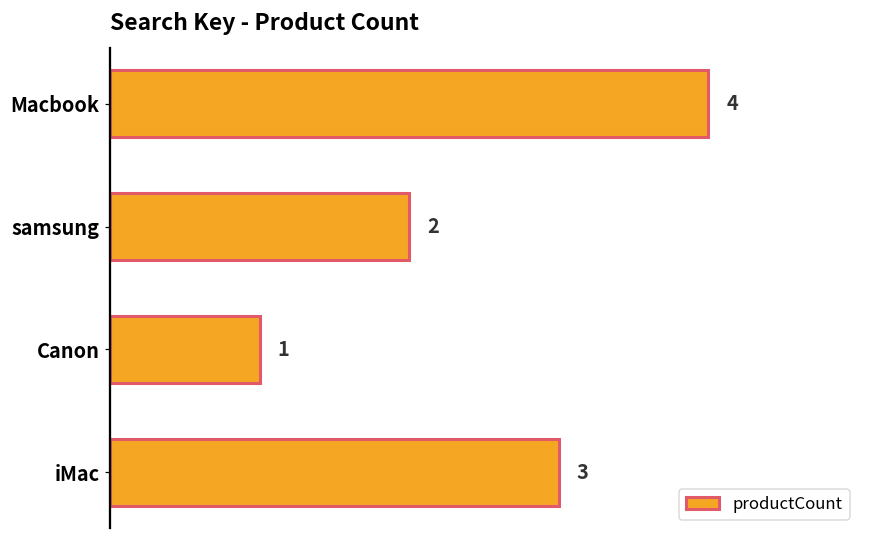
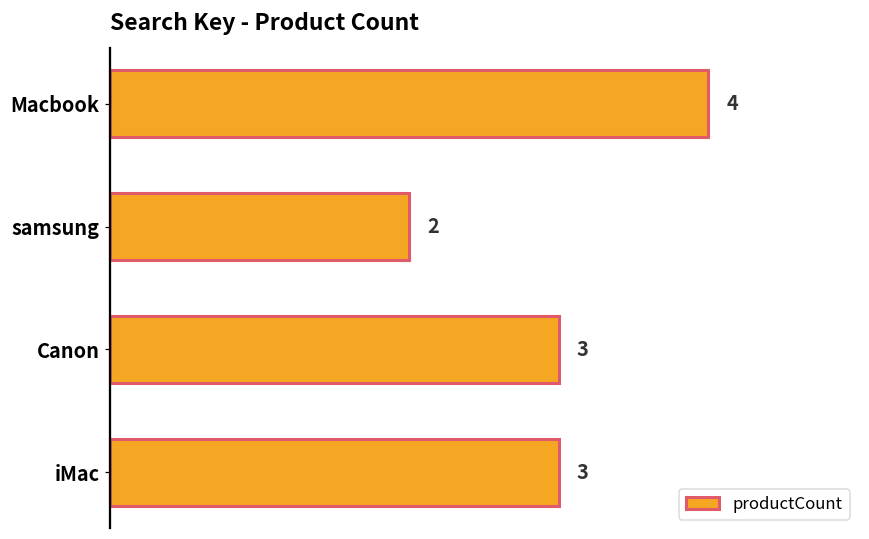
  {
    "Macbook": 4,
    "samsung": 2,
-   "Canon": 1,
+   "Canon": 3,
    "iMac": 3
  }
